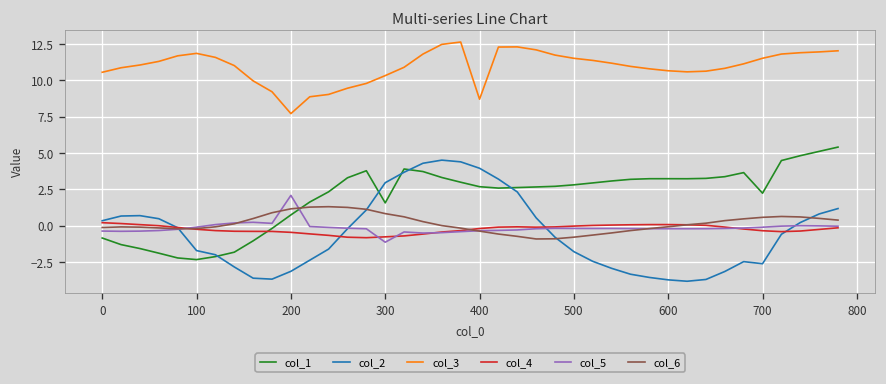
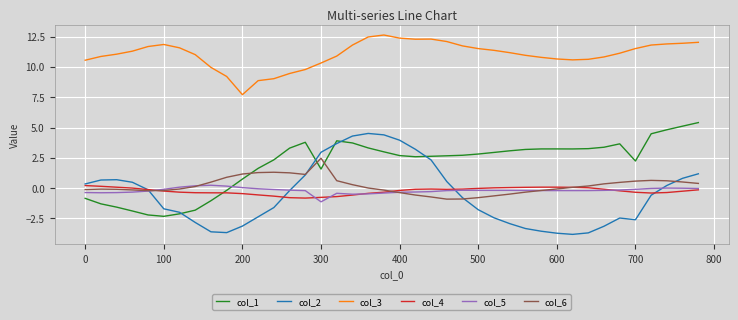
  {
    "col_1": {
      "0": -0.8,
      "100": -2.3,
      "200": 0.7,
      "300": 1.6,
      "400": 2.7,
      "500": 2.8,
      "600": 3.2,
      "700": 2.2
    },
    "col_2": {
      "100": -1.7,
      "200": -3.1,
      "300": 3.0,
      "400": 4.0,
      "500": -1.8,
      "600": -3.7,
      "700": -2.6
    },
    "col_3": {
      "0": 10.6,
      "100": 11.9,
      "200": 7.7,
      "300": 10.3,
-     "400": 8.7,
+     "400": 12.4,
      "500": 11.5,
      "600": 10.7,
      "700": 11.5
    },
    "col_4": {
      "200": -0.5,
      "300": -0.8,
      "700": -0.3
    },
    "col_5": {
      "0": -0.4,
-     "200": 2.1,
+     "200": 0.0,
      "300": -1.1,
      "700": -0.1
    },
    "col_6": {
      "0": -0.1,
      "200": 1.2,
-     "300": 0.8,
+     "300": 2.5,
      "500": -0.8,
      "700": 0.6
    }
  }
